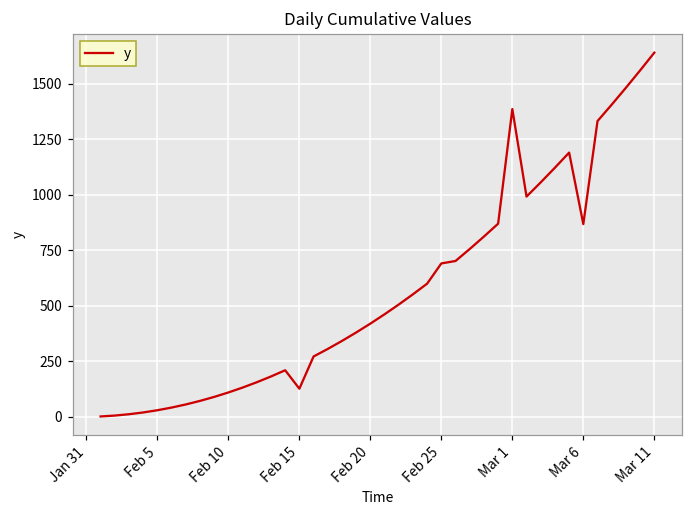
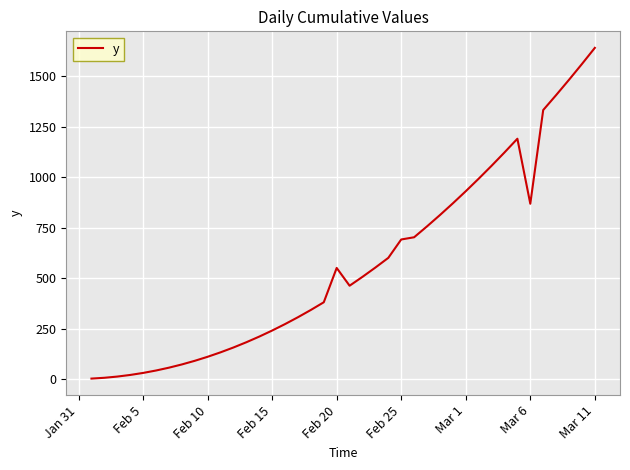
  {
    "Feb 5": 30,
    "Feb 10": 110,
-   "Feb 15": 130,
-   "Feb 20": 420,
+   "Feb 15": 240,
+   "Feb 20": 550,
    "Feb 25": 690,
-   "Mar 1": 1390,
+   "Mar 1": 930,
    "Mar 6": 870,
    "Mar 11": 1640
  }
